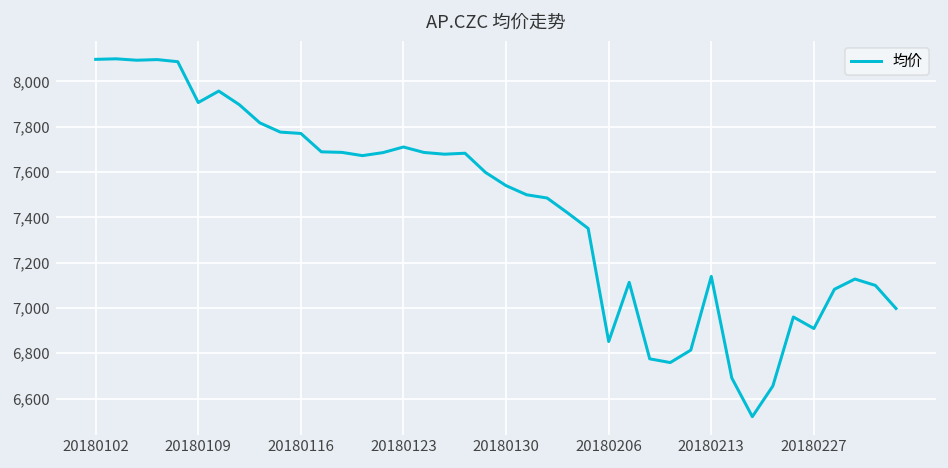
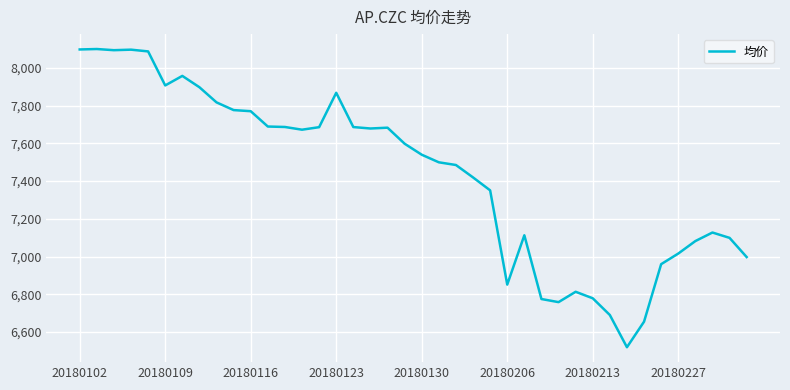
  {
    "20180102": "8,100",
    "20180109": "7,910",
    "20180116": "7,770",
-   "20180123": "7,710",
+   "20180123": "7,870",
    "20180130": "7,540",
    "20180206": "6,850",
-   "20180213": "7,140",
-   "20180227": "6,910"
+   "20180213": "6,780",
+   "20180227": "7,020"
  }
